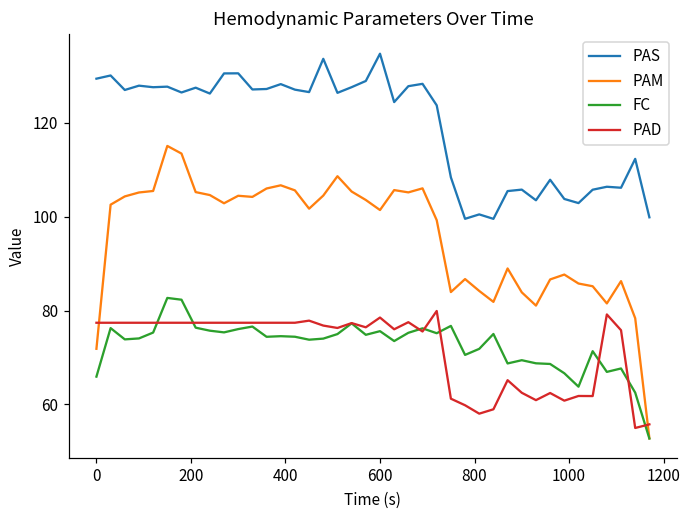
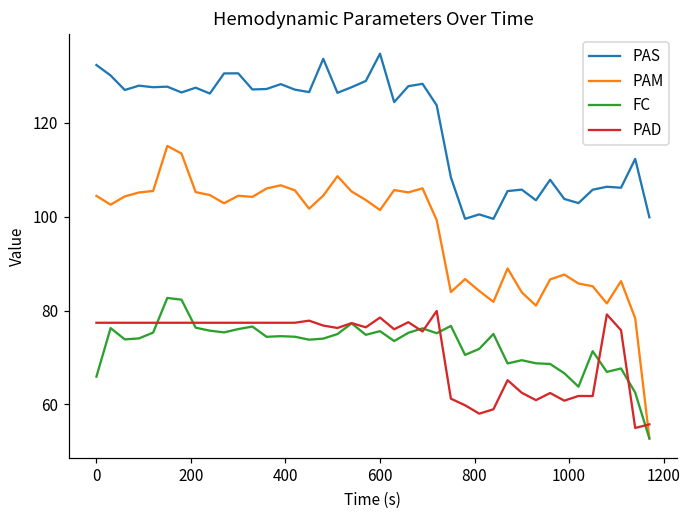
  {
    "PAS": {
-     "0": 129,
+     "0": 132,
      "600": 135
    },
    "PAM": {
-     "0": 72,
+     "0": 104,
      "600": 101
    },
    "FC": {
      "0": 66,
      "600": 76
    },
    "PAD": {
      "0": 77,
      "600": 79
    }
  }
